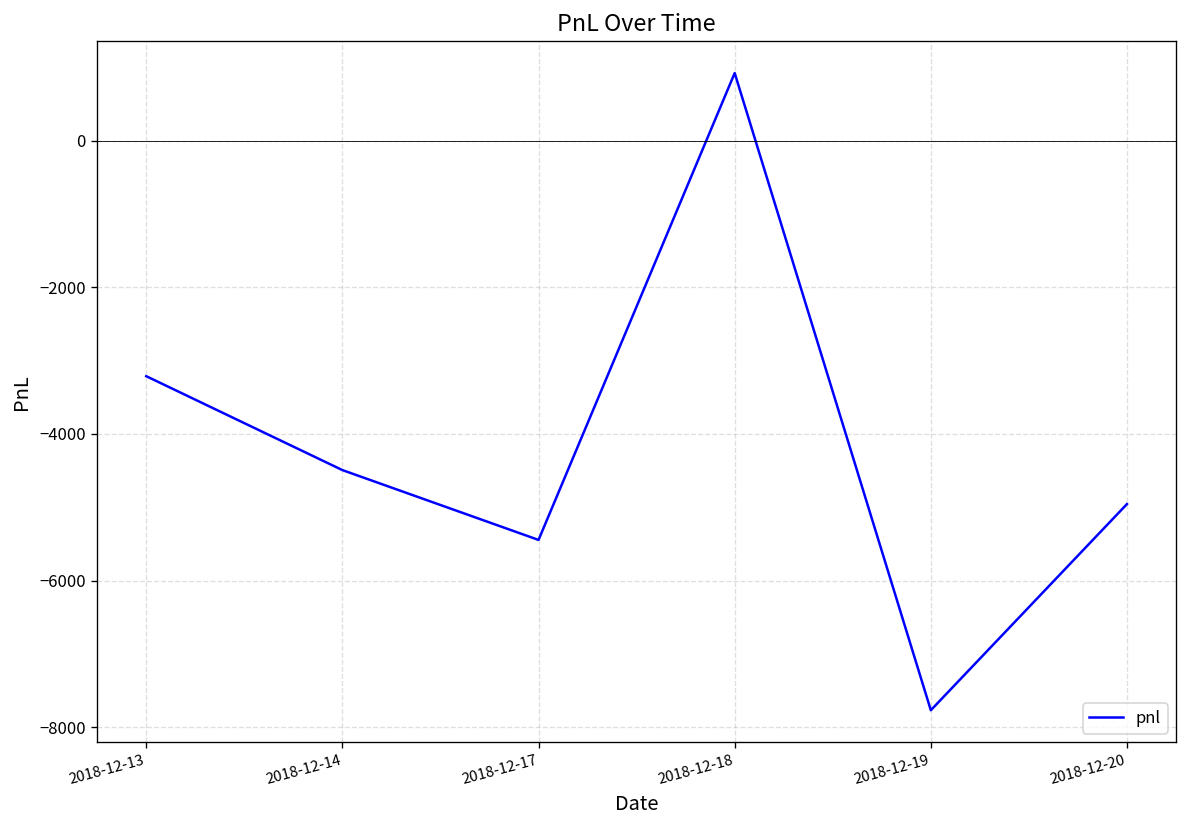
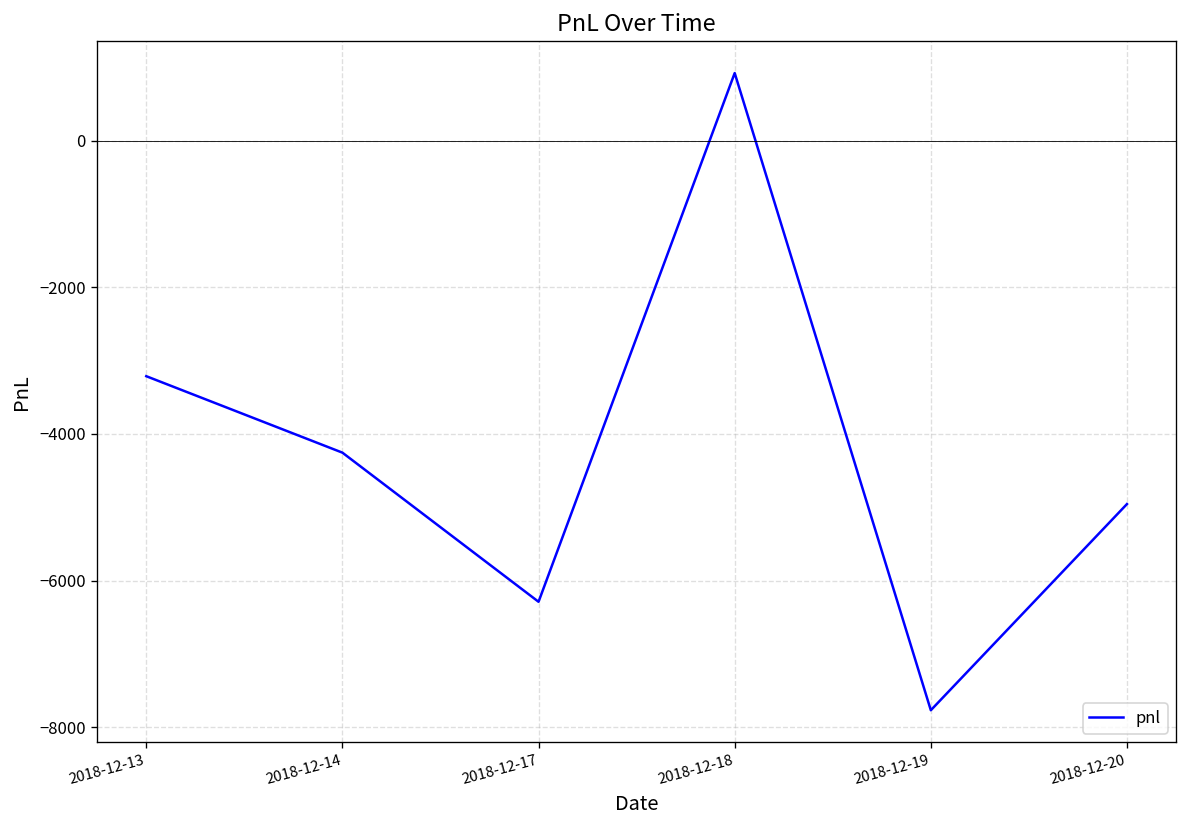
  {
    "2018-12-13": -3200,
-   "2018-12-14": -4500,
-   "2018-12-17": -5400,
+   "2018-12-14": -4300,
+   "2018-12-17": -6300,
    "2018-12-18": 900,
    "2018-12-19": -7800,
    "2018-12-20": -5000
  }
